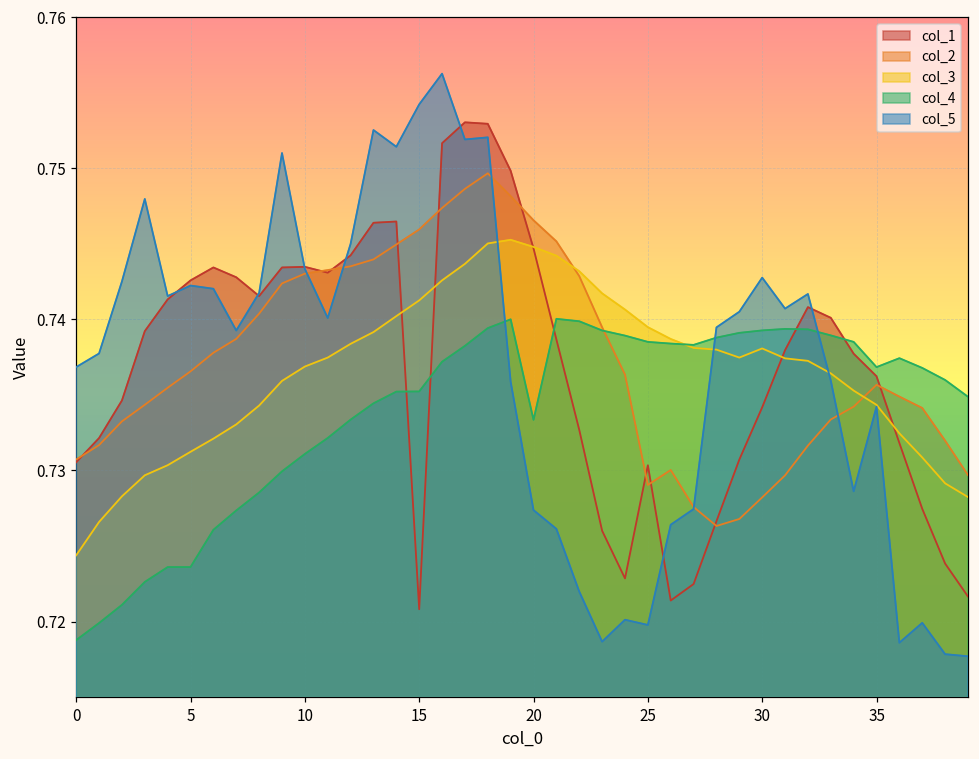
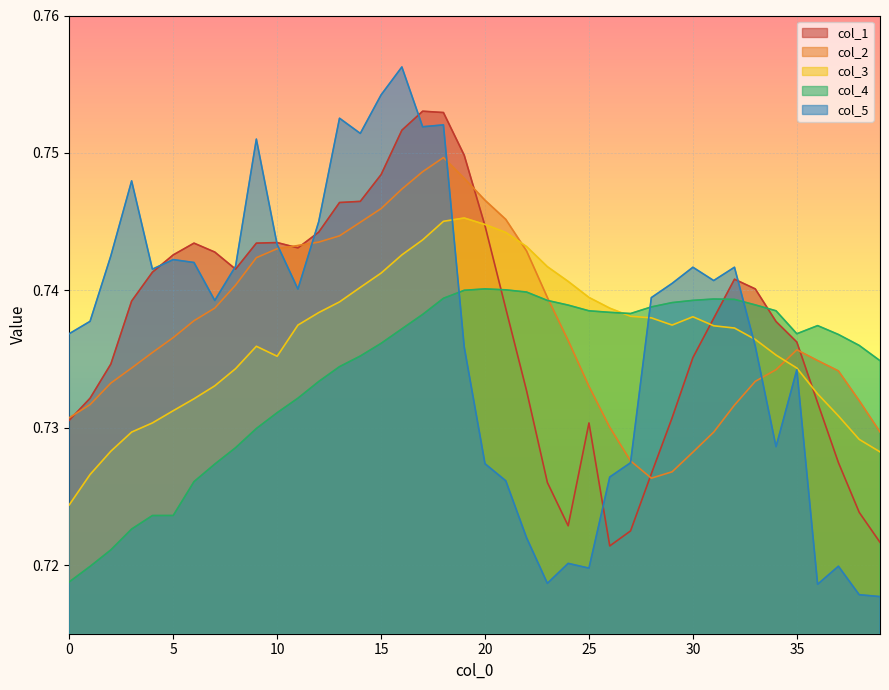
  {
    "col_1": {
      "0": 0.7305,
      "5": 0.7426,
-     "15": 0.7208,
+     "15": 0.7484,
      "25": 0.7303,
-     "30": 0.7342,
+     "30": 0.7351,
      "35": 0.7362
    },
    "col_2": {
      "0": 0.7307,
      "5": 0.7366,
      "10": 0.7430,
      "15": 0.7459,
      "20": 0.7466,
-     "25": 0.7290,
+     "25": 0.7330,
      "30": 0.7282,
      "35": 0.7357
    },
    "col_3": {
      "0": 0.7244,
      "5": 0.7312,
-     "10": 0.7369,
+     "10": 0.7352,
      "15": 0.7413,
      "25": 0.7395,
      "30": 0.7381
    },
    "col_4": {
      "0": 0.7188,
      "5": 0.7236,
      "10": 0.7311,
-     "15": 0.7352,
-     "20": 0.7333,
+     "15": 0.7361,
+     "20": 0.7401,
      "25": 0.7385,
      "30": 0.7393,
      "35": 0.7368
    },
    "col_5": {
      "0": 0.7368,
      "5": 0.7422,
      "15": 0.7542,
      "20": 0.7274,
      "25": 0.7198,
-     "30": 0.7428
+     "30": 0.7417
    }
  }
